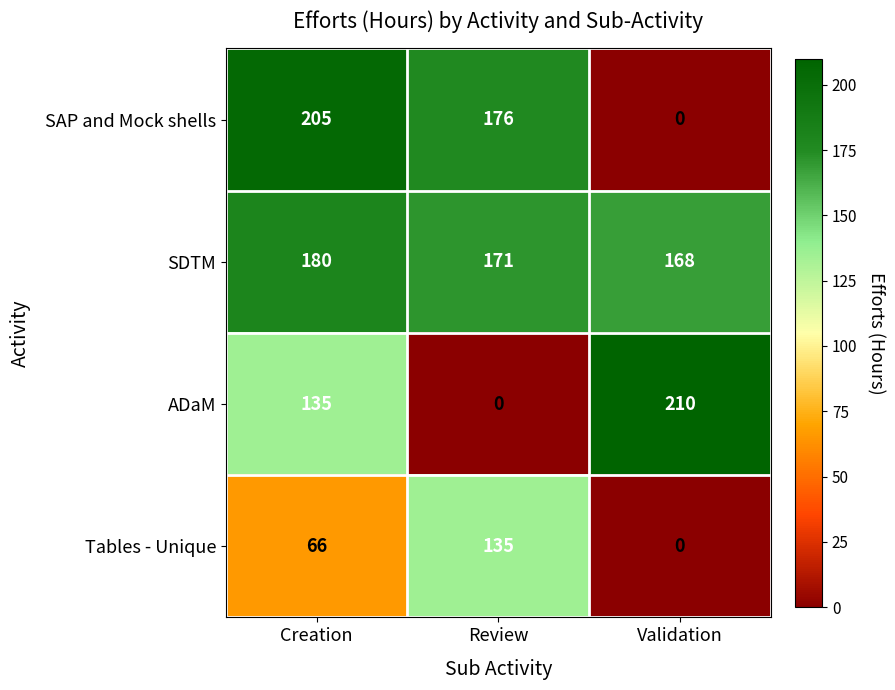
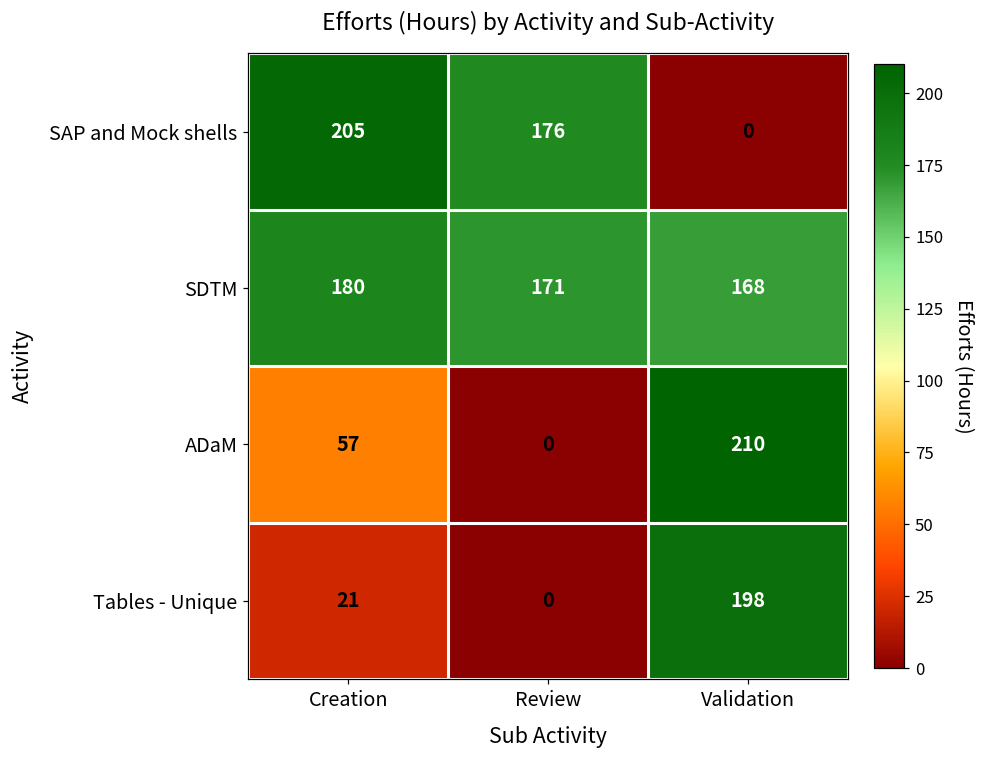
  {
    "SAP and Mock shells": {
      "Creation": 205,
      "Review": 176,
      "Validation": 0
    },
    "SDTM": {
      "Creation": 180,
      "Review": 171,
      "Validation": 168
    },
    "ADaM": {
-     "Creation": 135,
+     "Creation": 57,
      "Review": 0,
      "Validation": 210
    },
    "Tables - Unique": {
-     "Creation": 66,
-     "Review": 135,
-     "Validation": 0
+     "Creation": 21,
+     "Review": 0,
+     "Validation": 198
    }
  }
